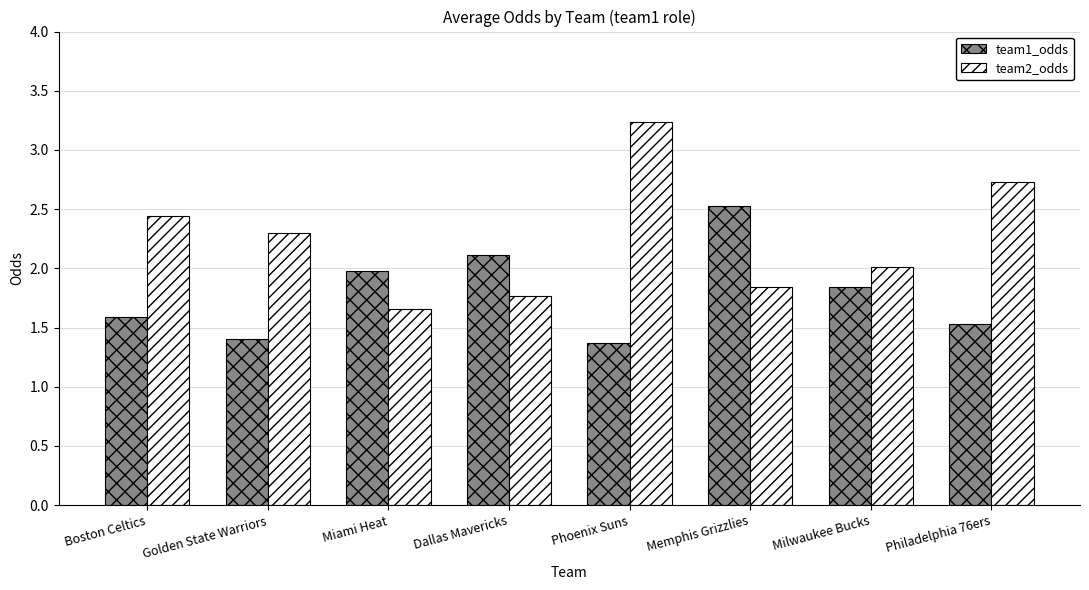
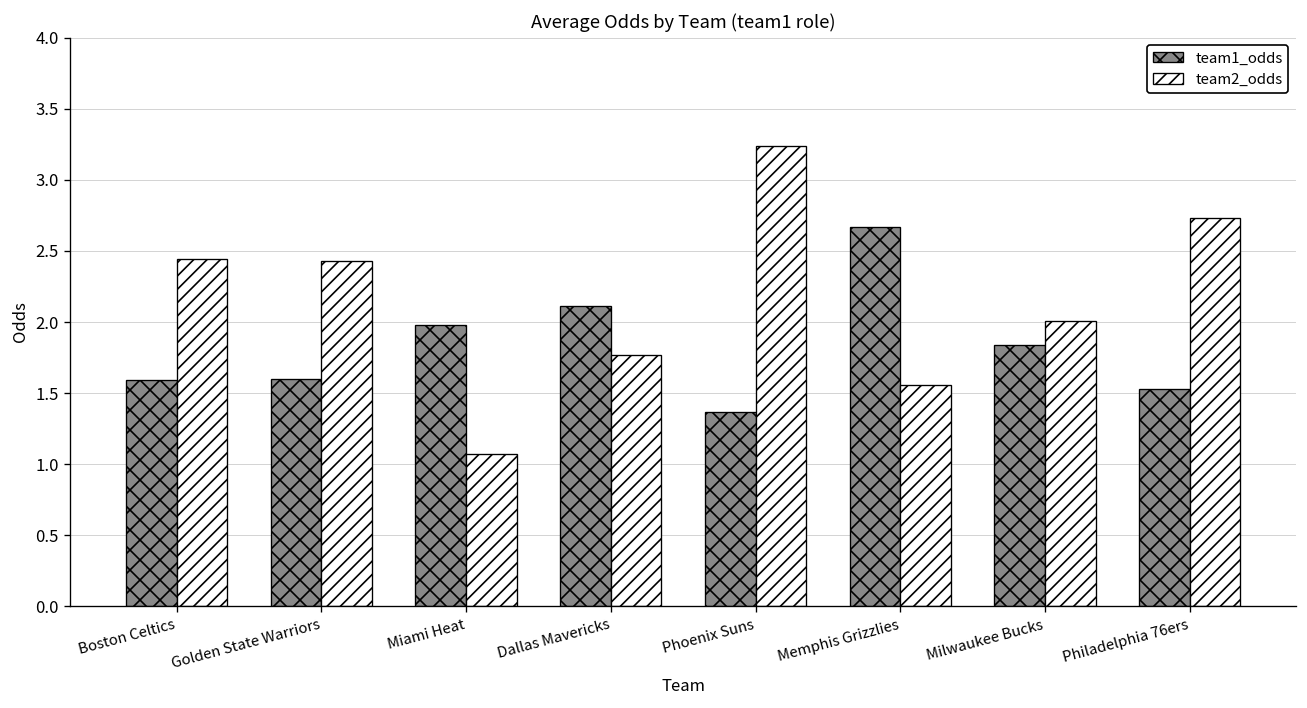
  {
    "team1_odds": {
      "Boston Celtics": 1.59,
-     "Golden State Warriors": 1.4,
+     "Golden State Warriors": 1.6,
      "Miami Heat": 1.98,
      "Dallas Mavericks": 2.11,
      "Phoenix Suns": 1.37,
-     "Memphis Grizzlies": 2.53,
+     "Memphis Grizzlies": 2.67,
      "Milwaukee Bucks": 1.84,
      "Philadelphia 76ers": 1.53
    },
    "team2_odds": {
      "Boston Celtics": 2.44,
-     "Golden State Warriors": 2.30,
-     "Miami Heat": 1.66,
+     "Golden State Warriors": 2.43,
+     "Miami Heat": 1.07,
      "Dallas Mavericks": 1.77,
      "Phoenix Suns": 3.24,
-     "Memphis Grizzlies": 1.84,
+     "Memphis Grizzlies": 1.56,
      "Milwaukee Bucks": 2.01,
      "Philadelphia 76ers": 2.73
    }
  }
